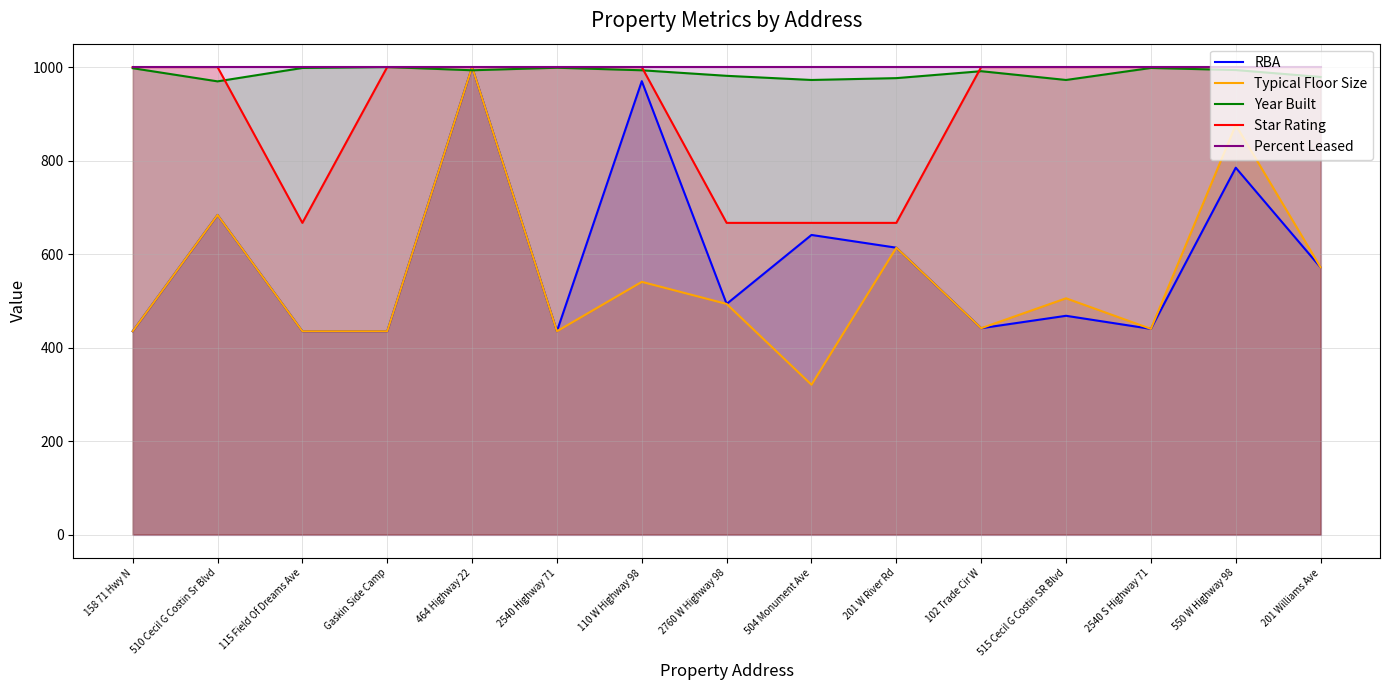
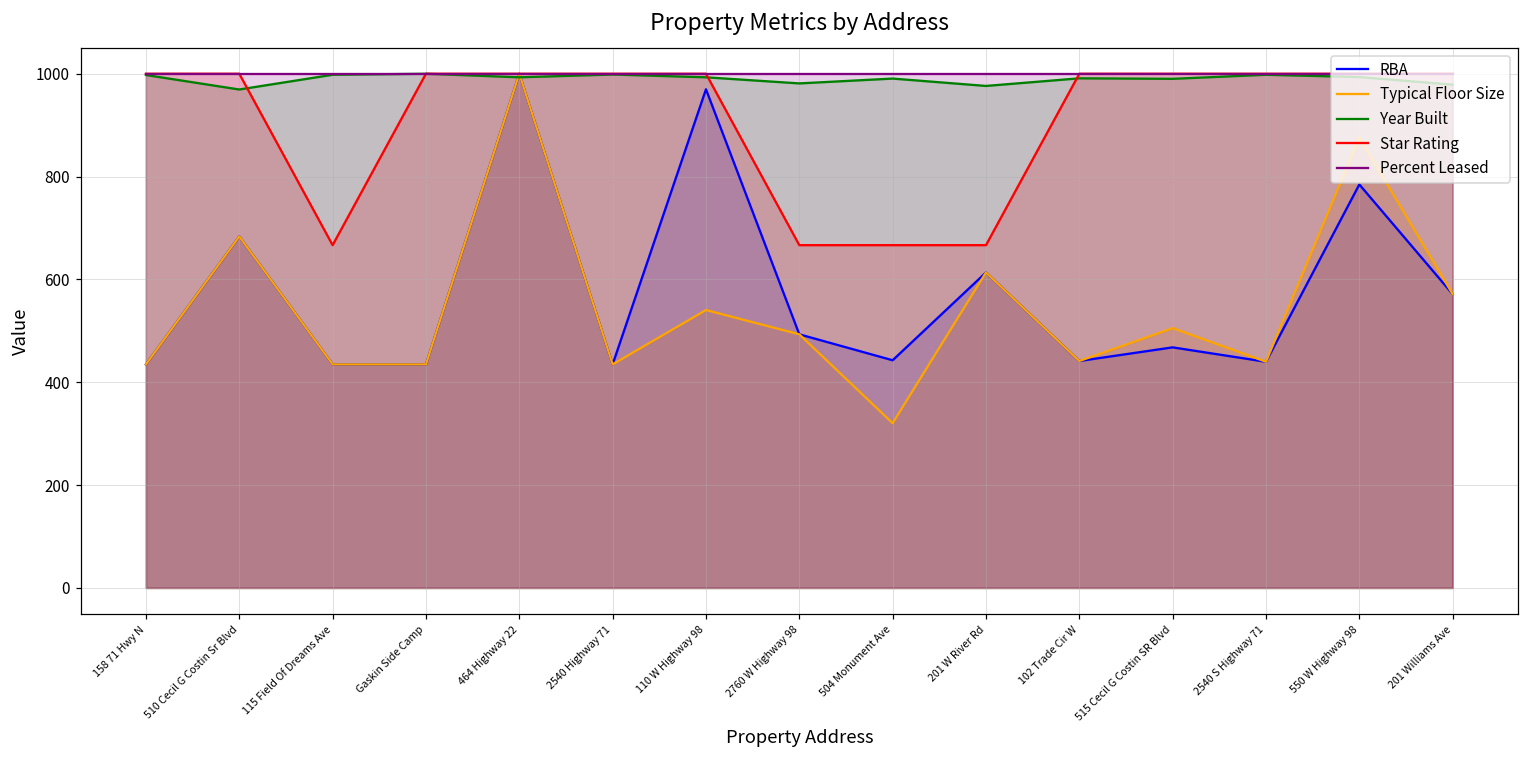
  {
    "RBA": {
      "110 W Highway 98": 970,
-     "504 Monument Ave": 640,
+     "504 Monument Ave": 440,
      "515 Cecil G Costin SR Blvd": 470,
      "550 W Highway 98": 780
    },
    "Typical Floor Size": {
      "110 W Highway 98": 540,
      "504 Monument Ave": 320,
      "515 Cecil G Costin SR Blvd": 510
    },
    "Year Built": {
      "510 Cecil G Costin Sr Blvd": 970,
      "464 Highway 22": 990,
      "110 W Highway 98": 990,
      "2760 W Highway 98": 980,
-     "504 Monument Ave": 970,
+     "504 Monument Ave": 990,
      "201 W River Rd": 980,
      "102 Trade Cir W": 990,
-     "515 Cecil G Costin SR Blvd": 970
+     "515 Cecil G Costin SR Blvd": 990
    },
    "Star Rating": {
      "115 Field Of Dreams Ave": 670,
      "2760 W Highway 98": 670,
      "504 Monument Ave": 670,
      "201 W River Rd": 670
    },
    "Percent Leased": {
      "2760 W Highway 98": 1000,
      "504 Monument Ave": 1000,
      "201 W River Rd": 1000
    }
  }
